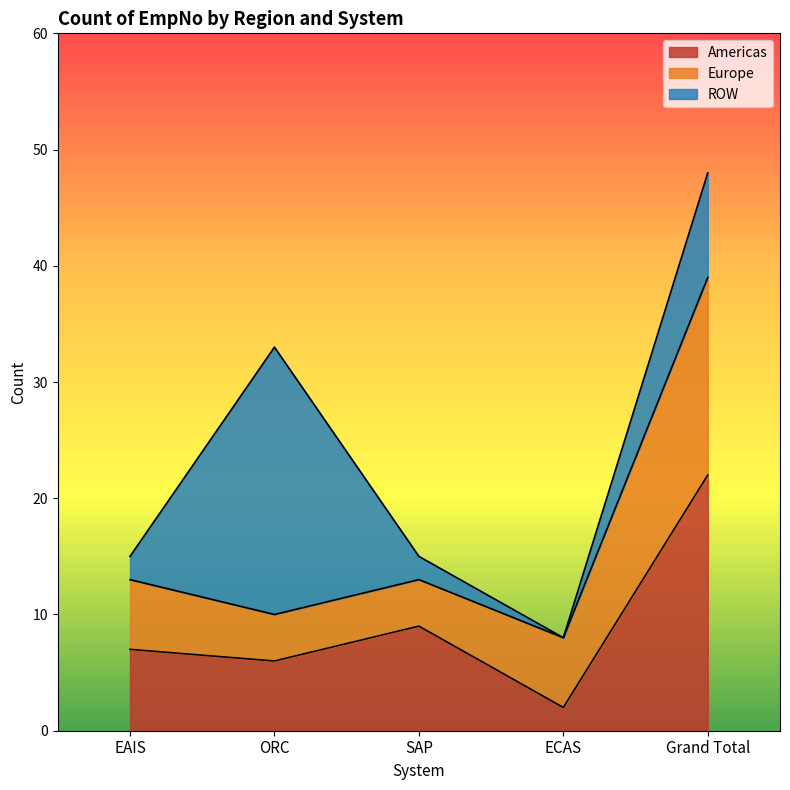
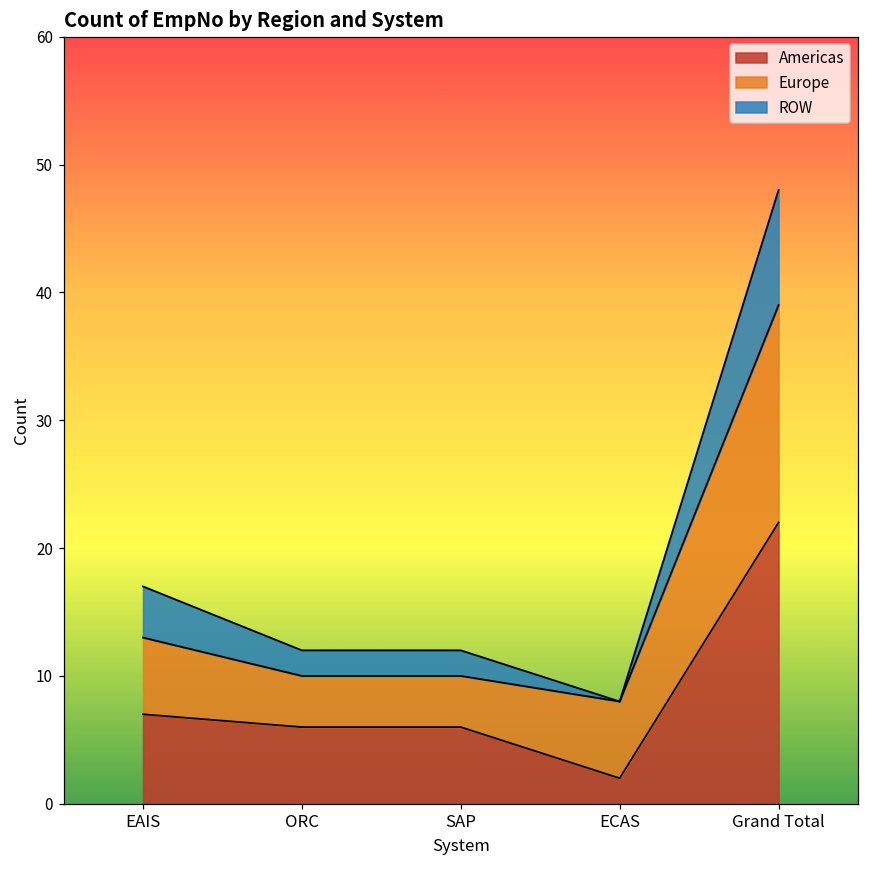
  {
    "Americas": {
      "EAIS": 7,
      "ORC": 6,
-     "SAP": 9,
+     "SAP": 6,
      "ECAS": 2,
      "Grand Total": 22
    },
    "Europe": {
      "EAIS": 6,
      "ORC": 4,
      "SAP": 4,
      "Grand Total": 17
    },
    "ROW": {
-     "EAIS": 2,
-     "ORC": 23,
+     "EAIS": 4,
+     "ORC": 2,
      "SAP": 2,
      "Grand Total": 9
    }
  }
